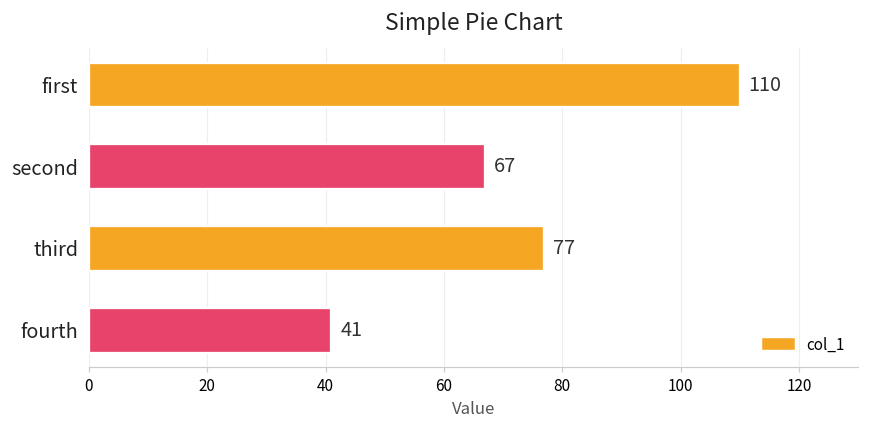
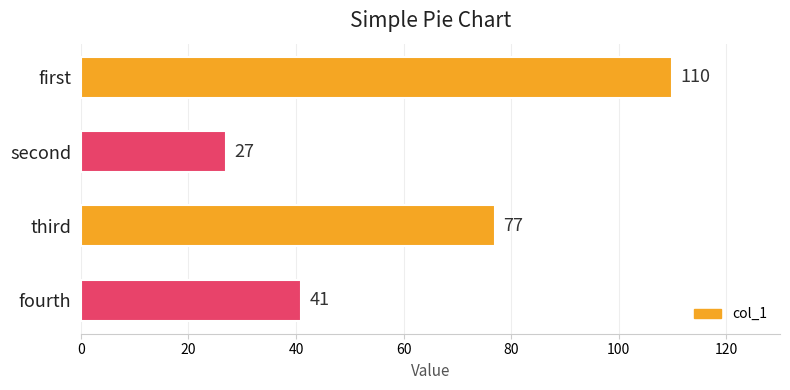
  {
    "first": 110,
-   "second": 67,
+   "second": 27,
    "third": 77,
    "fourth": 41
  }
